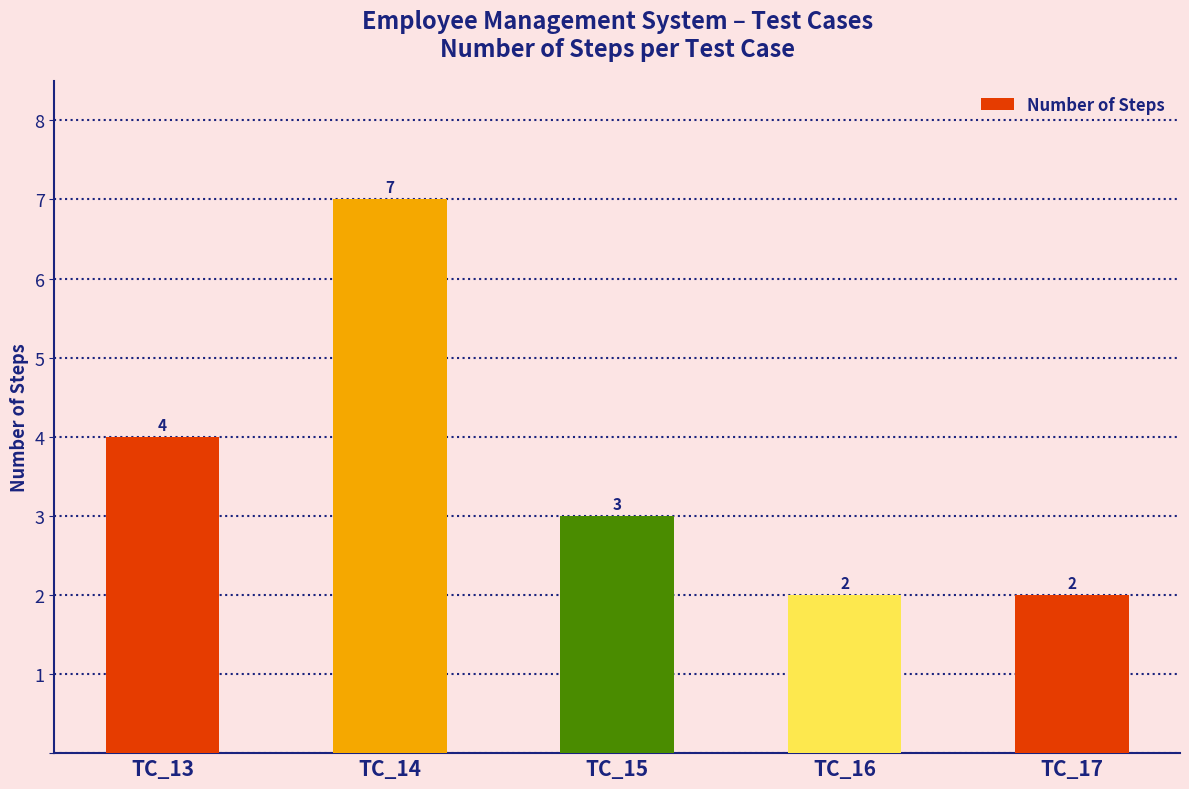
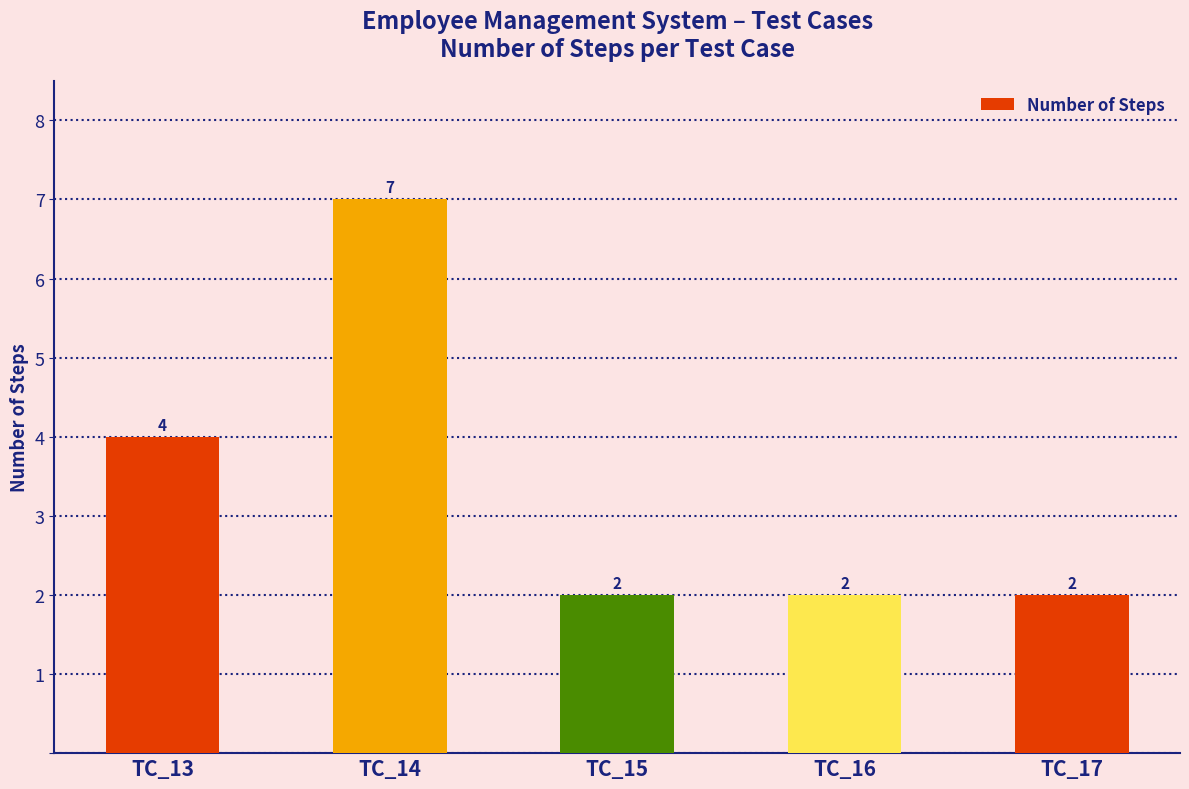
  {
    "TC_13": 4,
    "TC_14": 7,
-   "TC_15": 3,
+   "TC_15": 2,
    "TC_16": 2,
    "TC_17": 2
  }
